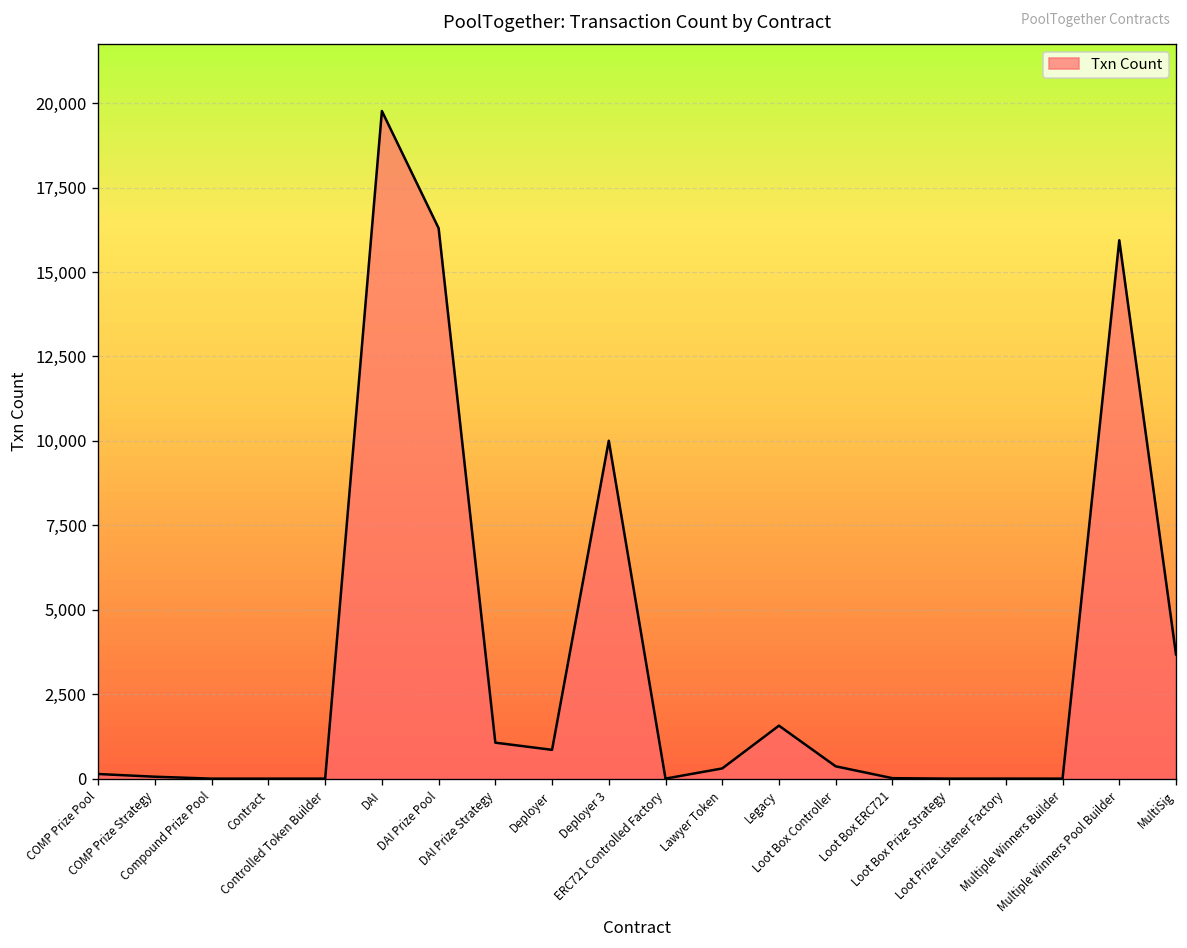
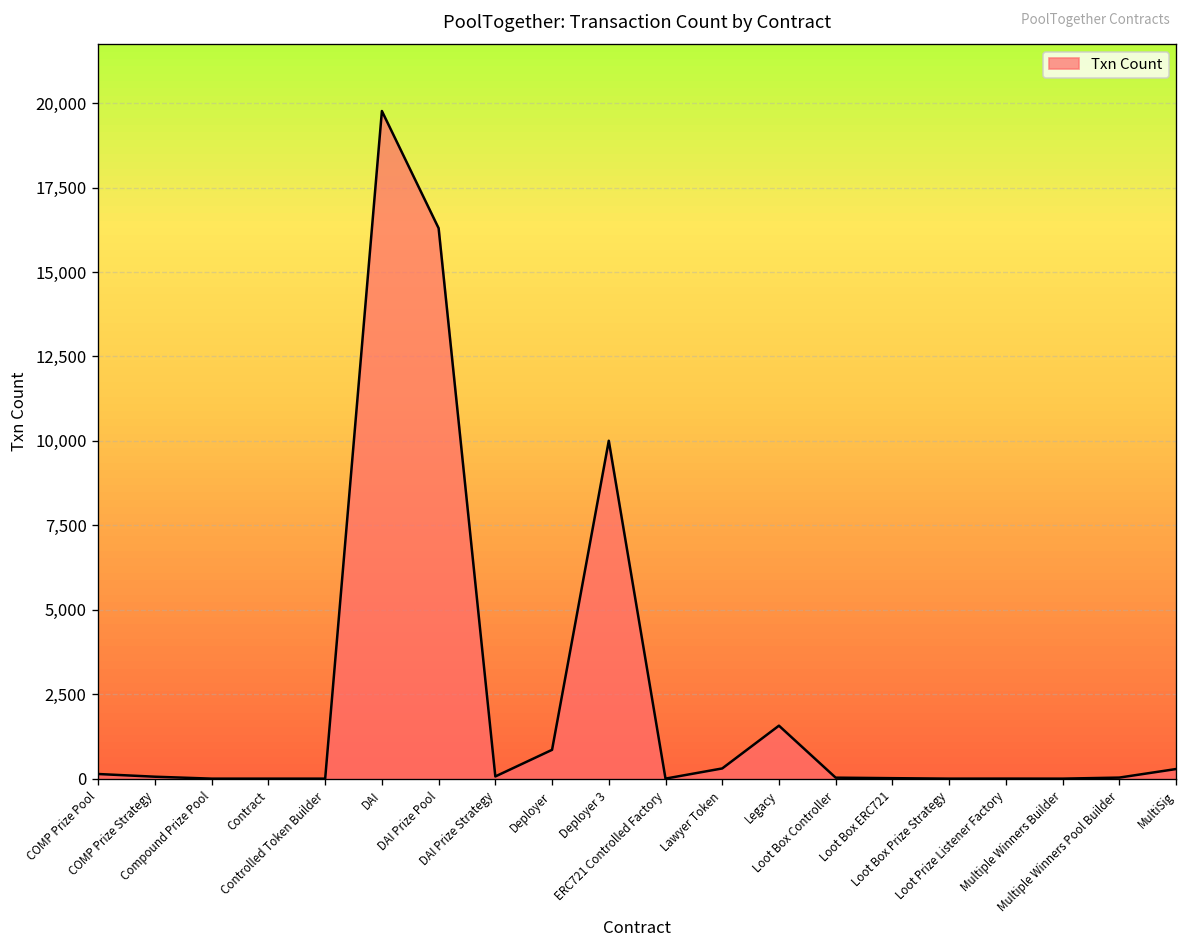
  {
    "COMP Prize Pool": "100",
    "COMP Prize Strategy": "100",
    "Compound Prize Pool": "0",
    "Contract": "0",
    "Controlled Token Builder": "0",
    "DAI": "19,800",
    "DAI Prize Pool": "16,300",
-   "DAI Prize Strategy": "1,100",
+   "DAI Prize Strategy": "100",
    "Deployer": "900",
    "Deployer 3": "10,000",
    "ERC721 Controlled Factory": "0",
    "Lawyer Token": "300",
    "Legacy": "1,600",
-   "Loot Box Controller": "400",
+   "Loot Box Controller": "0",
    "Loot Box ERC721": "0",
    "Loot Box Prize Strategy": "0",
    "Loot Prize Listener Factory": "0",
    "Multiple Winners Builder": "0",
-   "Multiple Winners Pool Builder": "15,900",
-   "MultiSig": "3,700"
+   "Multiple Winners Pool Builder": "0",
+   "MultiSig": "300"
  }
